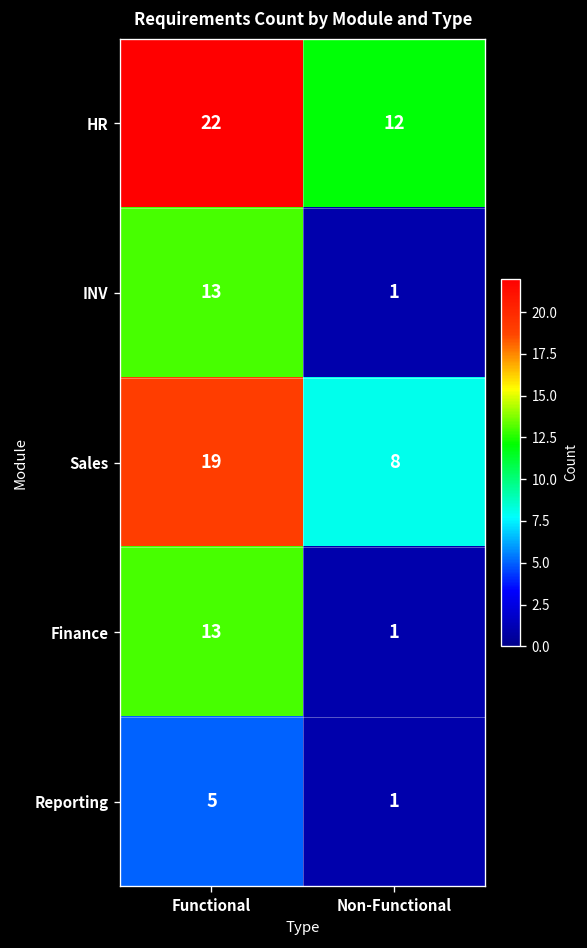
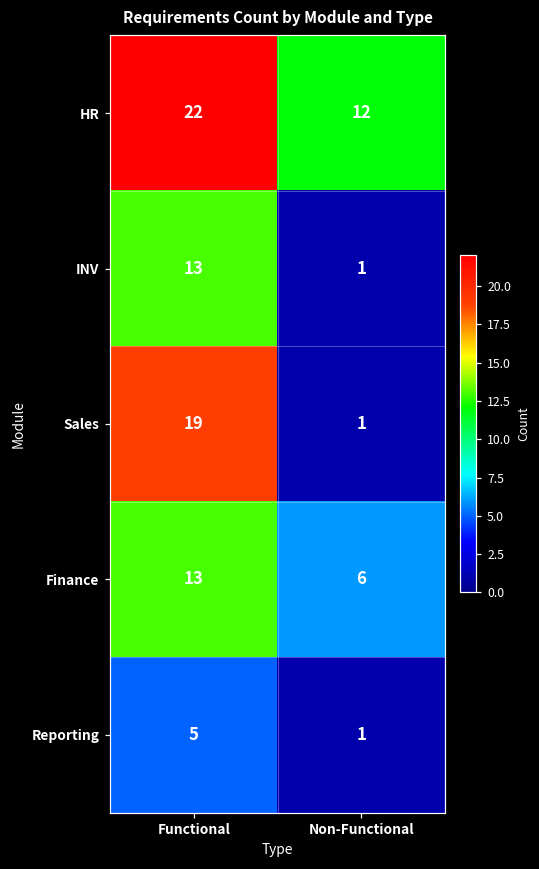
  {
    "HR": {
      "Functional": 22,
      "Non-Functional": 12
    },
    "INV": {
      "Functional": 13,
      "Non-Functional": 1
    },
    "Sales": {
      "Functional": 19,
-     "Non-Functional": 8
+     "Non-Functional": 1
    },
    "Finance": {
      "Functional": 13,
-     "Non-Functional": 1
+     "Non-Functional": 6
    },
    "Reporting": {
      "Functional": 5,
      "Non-Functional": 1
    }
  }
